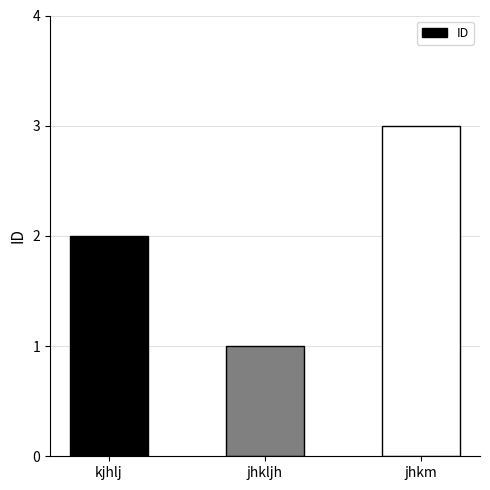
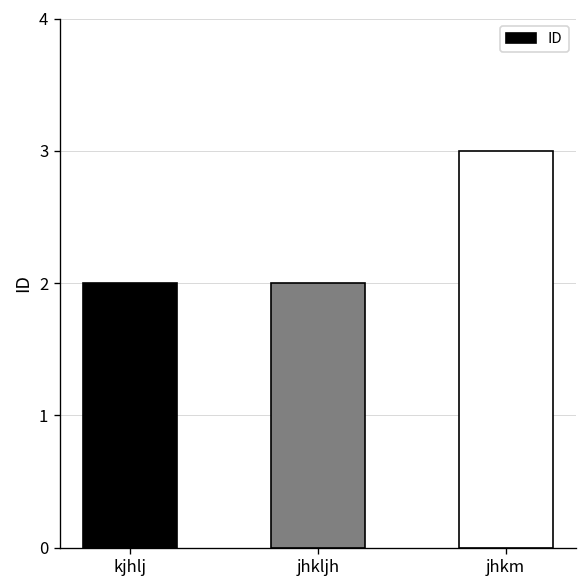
  {
    "kjhlj": 2,
-   "jhkljh": 1,
+   "jhkljh": 2,
    "jhkm": 3
  }
